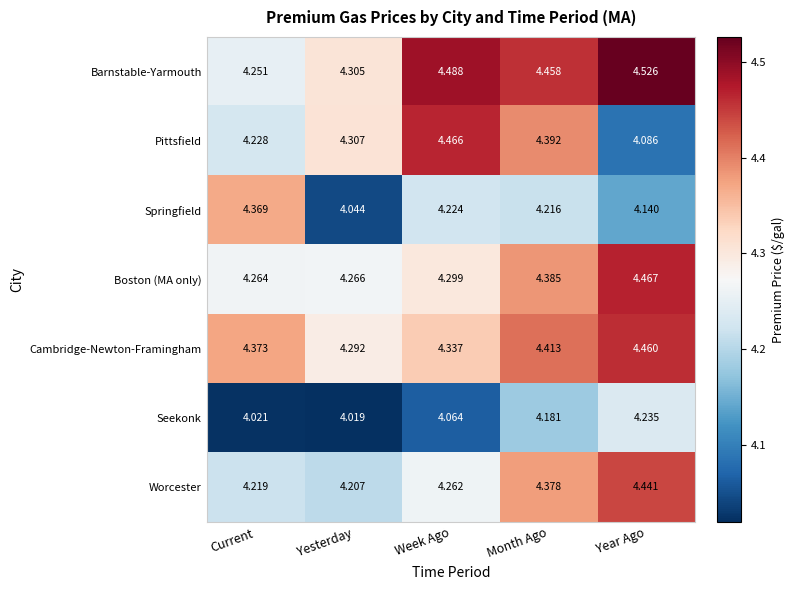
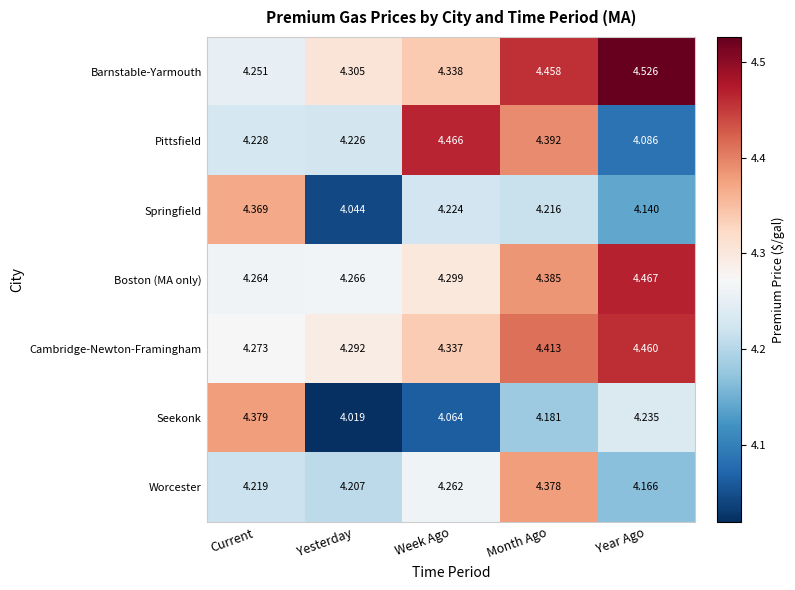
  {
    "Barnstable-Yarmouth": {
      "Current": 4.251,
      "Yesterday": 4.305,
-     "Week Ago": 4.488,
+     "Week Ago": 4.338,
      "Month Ago": 4.458,
      "Year Ago": 4.526
    },
    "Pittsfield": {
      "Current": 4.228,
-     "Yesterday": 4.307,
+     "Yesterday": 4.226,
      "Week Ago": 4.466,
      "Month Ago": 4.392,
      "Year Ago": 4.086
    },
    "Springfield": {
      "Current": 4.369,
      "Yesterday": 4.044,
      "Week Ago": 4.224,
      "Month Ago": 4.216,
      "Year Ago": 4.140
    },
    "Boston (MA only)": {
      "Current": 4.264,
      "Yesterday": 4.266,
      "Week Ago": 4.299,
      "Month Ago": 4.385,
      "Year Ago": 4.467
    },
    "Cambridge-Newton-Framingham": {
-     "Current": 4.373,
+     "Current": 4.273,
      "Yesterday": 4.292,
      "Week Ago": 4.337,
      "Month Ago": 4.413,
      "Year Ago": 4.460
    },
    "Seekonk": {
-     "Current": 4.021,
+     "Current": 4.379,
      "Yesterday": 4.019,
      "Week Ago": 4.064,
      "Month Ago": 4.181,
      "Year Ago": 4.235
    },
    "Worcester": {
      "Current": 4.219,
      "Yesterday": 4.207,
      "Week Ago": 4.262,
      "Month Ago": 4.378,
-     "Year Ago": 4.441
+     "Year Ago": 4.166
    }
  }
